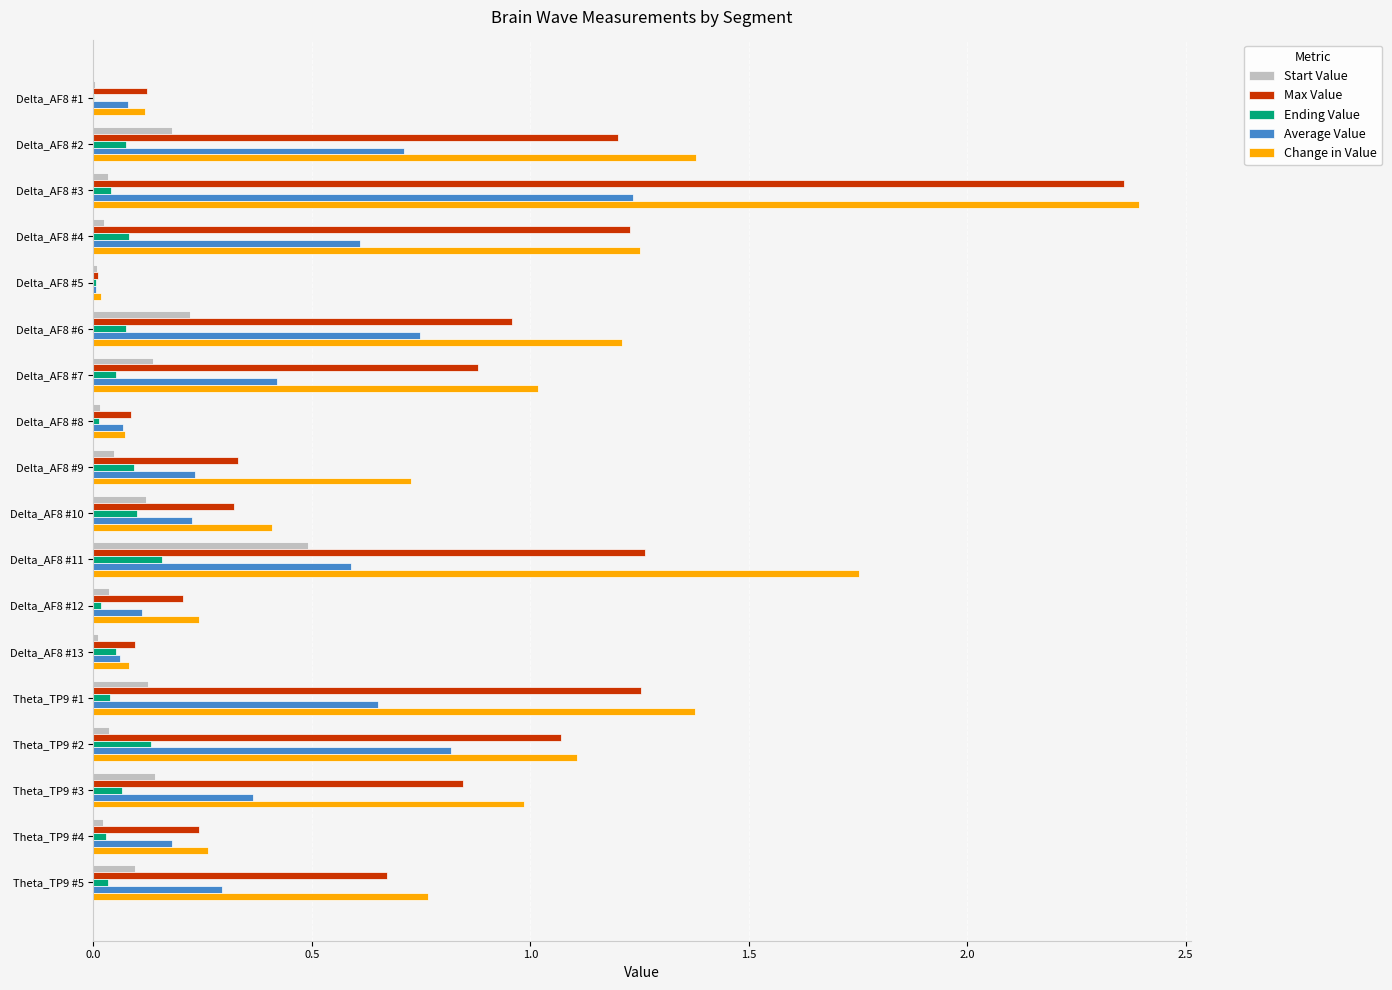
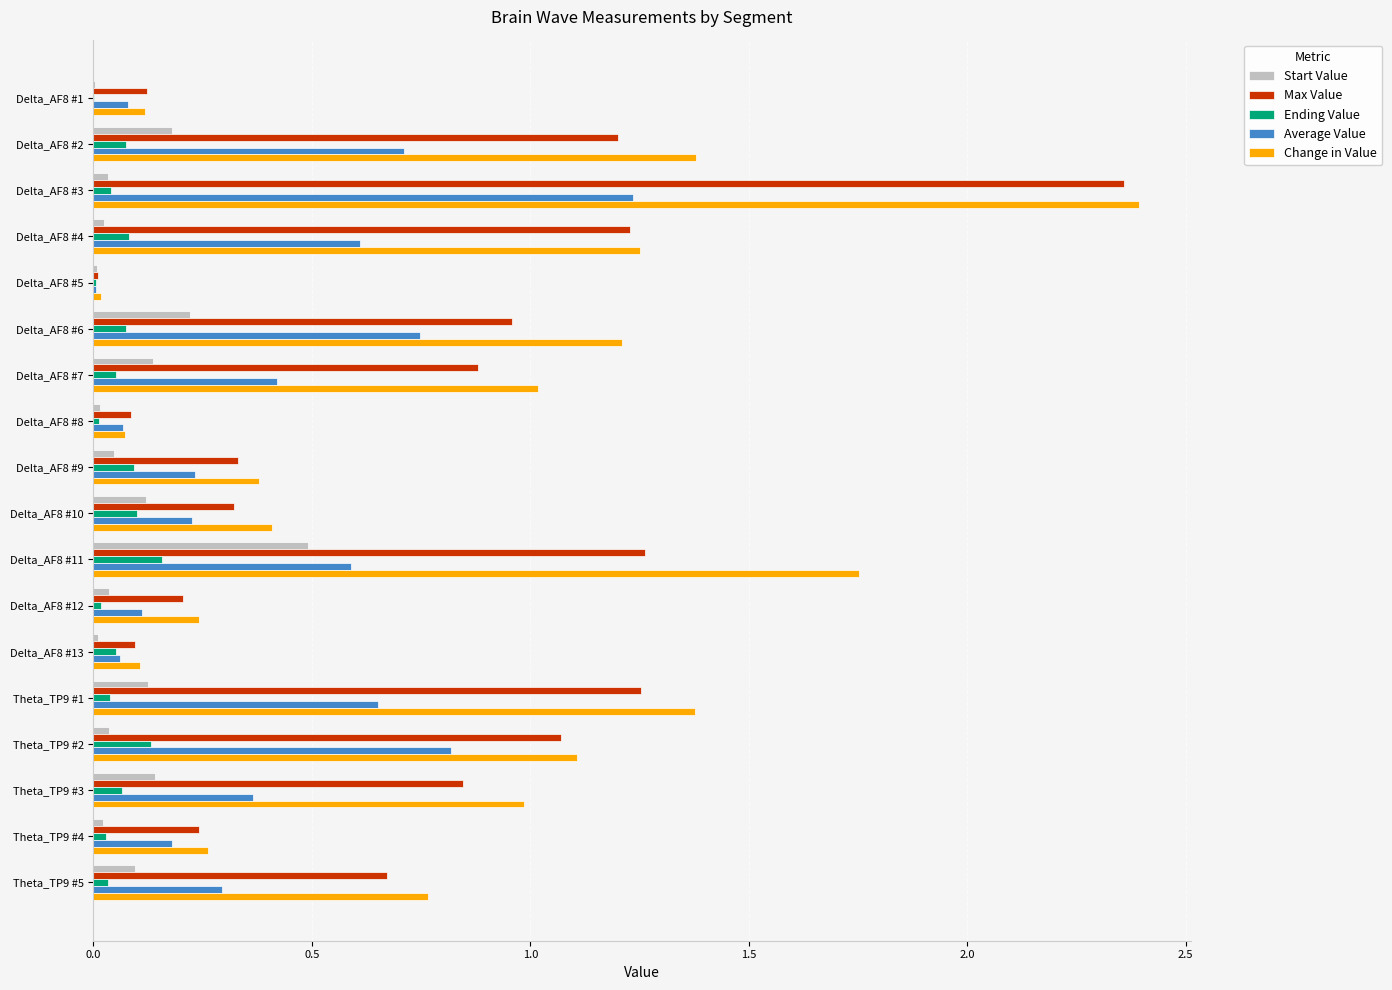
  {
    "Start Value": {
      "Delta_AF8 #2": 0.18,
      "Delta_AF8 #3": 0.03,
      "Delta_AF8 #4": 0.02,
      "Delta_AF8 #5": 0.01,
      "Delta_AF8 #6": 0.22,
      "Delta_AF8 #7": 0.14,
      "Delta_AF8 #8": 0.01,
      "Delta_AF8 #9": 0.05,
      "Delta_AF8 #10": 0.12,
      "Delta_AF8 #11": 0.49,
      "Delta_AF8 #12": 0.04,
      "Delta_AF8 #13": 0.01,
      "Theta_TP9 #1": 0.12,
      "Theta_TP9 #2": 0.04,
      "Theta_TP9 #3": 0.14,
      "Theta_TP9 #4": 0.02,
      "Theta_TP9 #5": 0.09
    },
    "Max Value": {
      "Delta_AF8 #1": 0.12,
      "Delta_AF8 #2": 1.20,
      "Delta_AF8 #3": 2.36,
      "Delta_AF8 #4": 1.23,
      "Delta_AF8 #5": 0.01,
      "Delta_AF8 #6": 0.96,
      "Delta_AF8 #7": 0.88,
      "Delta_AF8 #8": 0.09,
      "Delta_AF8 #9": 0.33,
      "Delta_AF8 #10": 0.32,
      "Delta_AF8 #11": 1.26,
      "Delta_AF8 #12": 0.21,
      "Delta_AF8 #13": 0.10,
      "Theta_TP9 #1": 1.25,
      "Theta_TP9 #2": 1.07,
      "Theta_TP9 #3": 0.85,
      "Theta_TP9 #4": 0.24,
      "Theta_TP9 #5": 0.67
    },
    "Ending Value": {
      "Delta_AF8 #2": 0.07,
      "Delta_AF8 #3": 0.04,
      "Delta_AF8 #4": 0.08,
      "Delta_AF8 #5": 0.01,
      "Delta_AF8 #6": 0.07,
      "Delta_AF8 #7": 0.05,
      "Delta_AF8 #8": 0.01,
      "Delta_AF8 #9": 0.09,
      "Delta_AF8 #10": 0.10,
      "Delta_AF8 #11": 0.16,
      "Delta_AF8 #12": 0.02,
      "Delta_AF8 #13": 0.05,
      "Theta_TP9 #1": 0.04,
      "Theta_TP9 #2": 0.13,
      "Theta_TP9 #3": 0.07,
      "Theta_TP9 #4": 0.03,
      "Theta_TP9 #5": 0.03
    },
    "Average Value": {
      "Delta_AF8 #1": 0.08,
      "Delta_AF8 #2": 0.71,
      "Delta_AF8 #3": 1.23,
      "Delta_AF8 #4": 0.61,
      "Delta_AF8 #5": 0.01,
      "Delta_AF8 #6": 0.75,
      "Delta_AF8 #7": 0.42,
      "Delta_AF8 #8": 0.07,
      "Delta_AF8 #9": 0.23,
      "Delta_AF8 #10": 0.22,
      "Delta_AF8 #11": 0.59,
      "Delta_AF8 #12": 0.11,
      "Delta_AF8 #13": 0.06,
      "Theta_TP9 #1": 0.65,
      "Theta_TP9 #2": 0.82,
      "Theta_TP9 #3": 0.36,
      "Theta_TP9 #4": 0.18,
      "Theta_TP9 #5": 0.29
    },
    "Change in Value": {
      "Delta_AF8 #1": 0.12,
      "Delta_AF8 #2": 1.38,
      "Delta_AF8 #3": 2.39,
      "Delta_AF8 #4": 1.25,
      "Delta_AF8 #5": 0.02,
      "Delta_AF8 #6": 1.21,
      "Delta_AF8 #7": 1.02,
      "Delta_AF8 #8": 0.07,
-     "Delta_AF8 #9": 0.73,
+     "Delta_AF8 #9": 0.38,
      "Delta_AF8 #10": 0.41,
      "Delta_AF8 #11": 1.75,
      "Delta_AF8 #12": 0.24,
-     "Delta_AF8 #13": 0.08,
+     "Delta_AF8 #13": 0.11,
      "Theta_TP9 #1": 1.38,
      "Theta_TP9 #2": 1.11,
      "Theta_TP9 #3": 0.99,
      "Theta_TP9 #4": 0.26,
      "Theta_TP9 #5": 0.77
    }
  }
